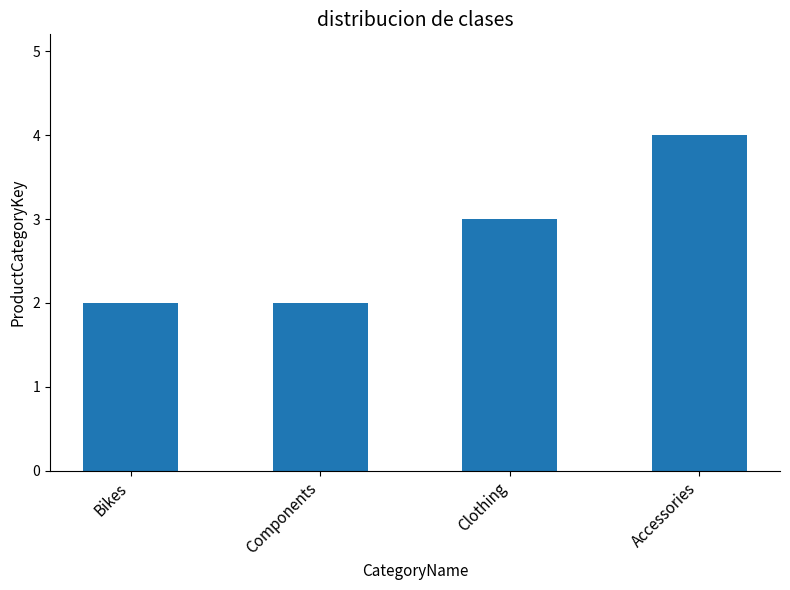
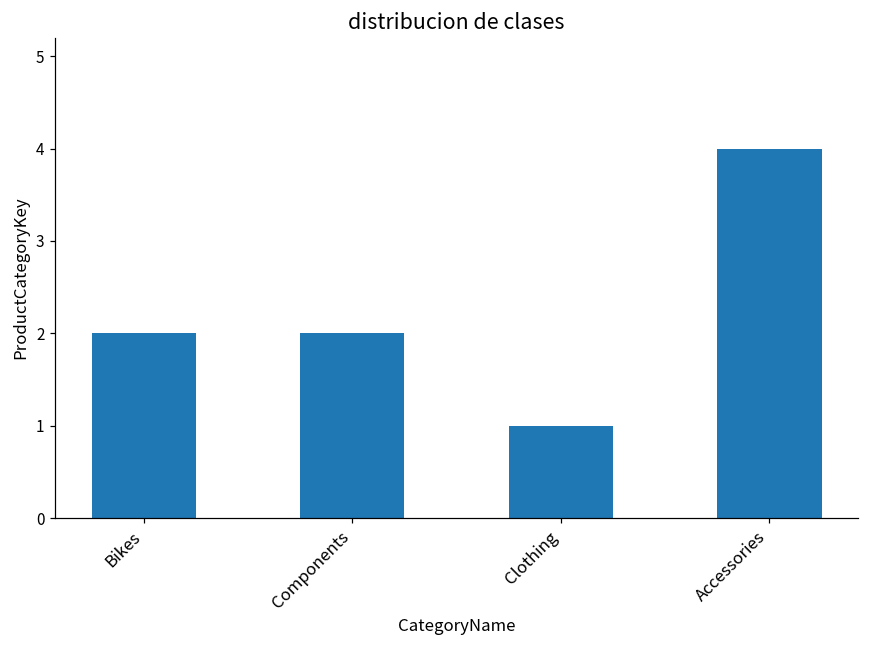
  {
    "Bikes": 2,
    "Components": 2,
-   "Clothing": 3,
+   "Clothing": 1,
    "Accessories": 4
  }
